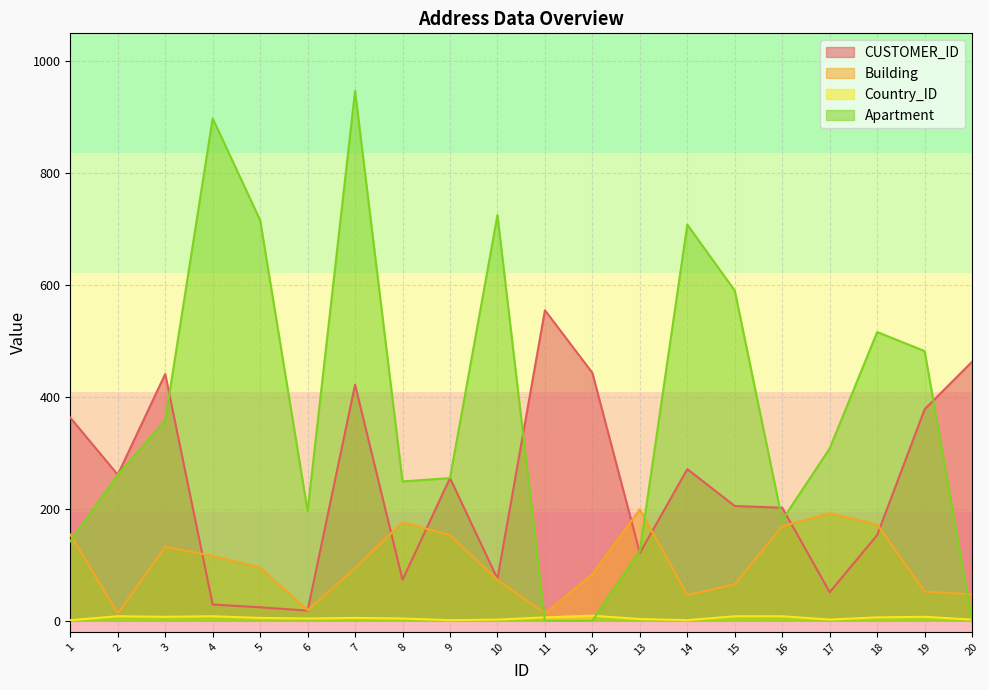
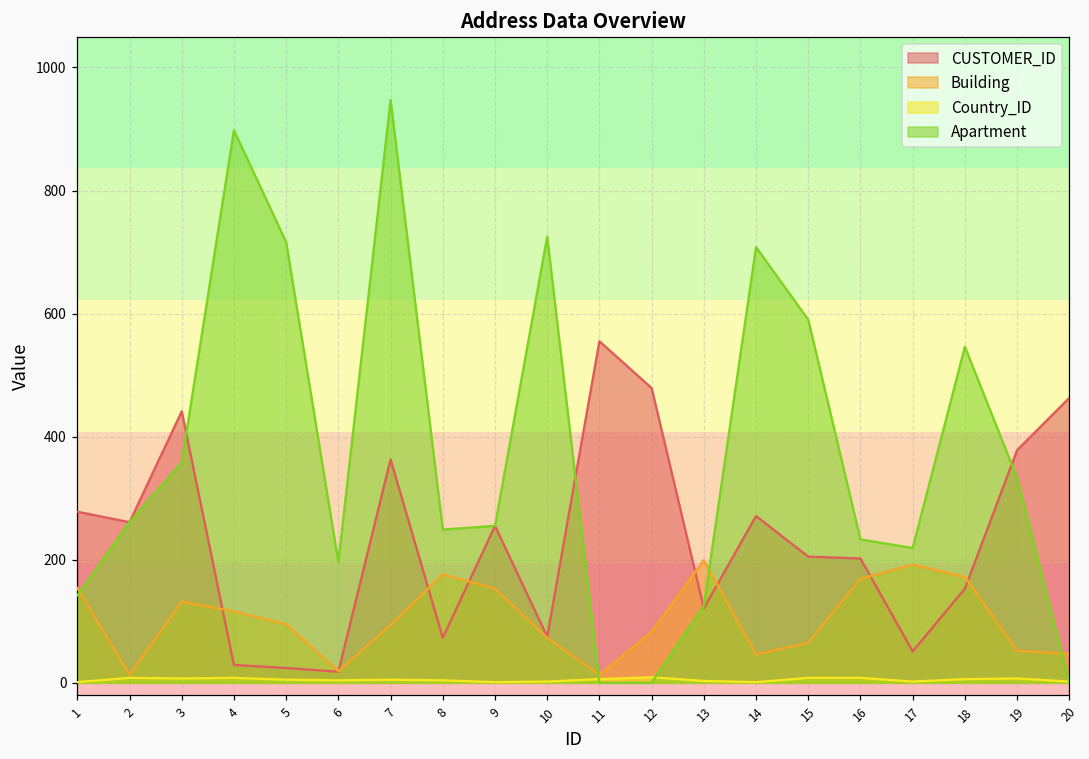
  {
    "CUSTOMER_ID": {
-     "1": 360,
+     "1": 280,
      "3": 440,
      "4": 30,
      "5": 20,
-     "7": 420,
+     "7": 360,
      "8": 70,
      "11": 560,
-     "12": 440,
+     "12": 480,
      "14": 270,
      "15": 210,
      "16": 200,
      "17": 50,
      "18": 150,
      "19": 380,
      "20": 460
    },
    "Apartment": {
      "1": 140,
      "3": 360,
      "4": 900,
      "5": 720,
      "6": 200,
      "7": 950,
      "8": 250,
      "10": 730,
      "11": 0,
      "12": 0,
      "14": 710,
      "15": 590,
-     "16": 180,
-     "17": 310,
-     "18": 520,
-     "19": 480
+     "16": 230,
+     "17": 220,
+     "18": 550,
+     "19": 330
    }
  }
